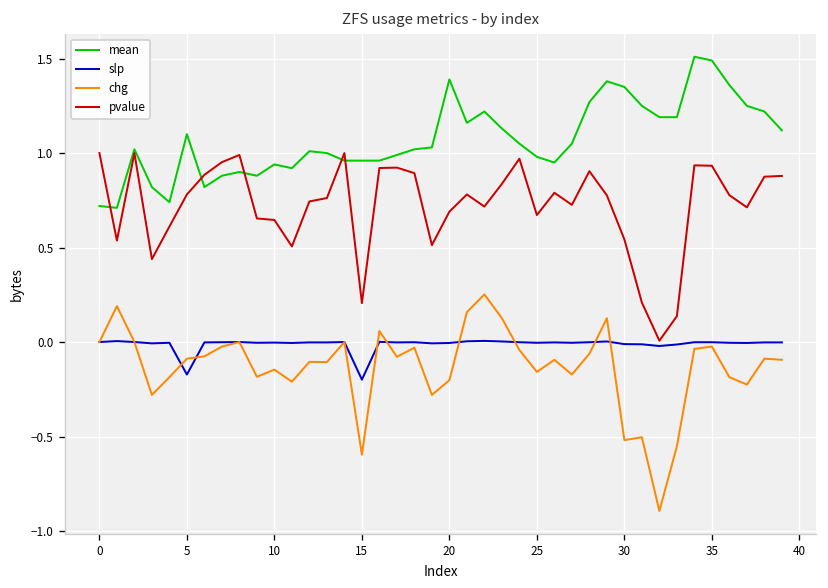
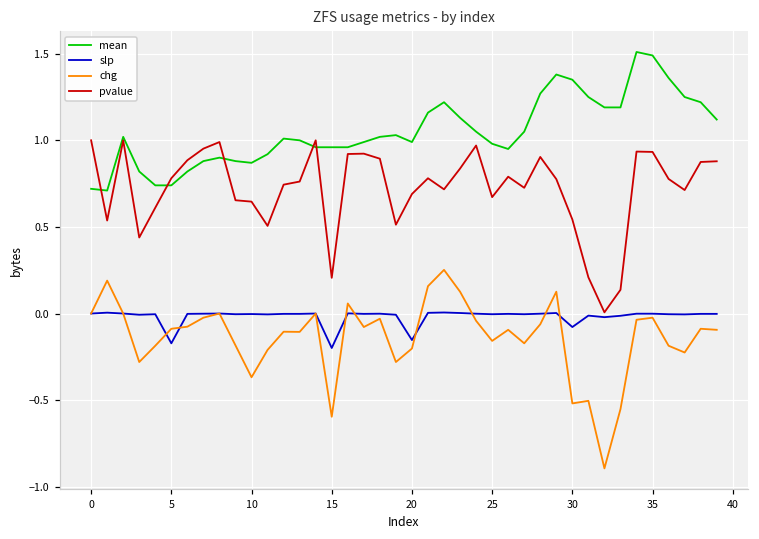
  {
    "mean": {
      "0": 0.72,
-     "5": 1.10,
-     "10": 0.94,
+     "5": 0.74,
+     "10": 0.87,
      "15": 0.96,
-     "20": 1.39,
+     "20": 0.99,
      "25": 0.98,
      "30": 1.35,
      "35": 1.49
    },
    "slp": {
      "5": -0.17,
      "10": 0.00,
      "15": -0.20,
-     "20": -0.01,
+     "20": -0.15,
      "25": 0.00,
-     "30": -0.01,
+     "30": -0.08,
      "35": 0.00
    },
    "chg": {
      "5": -0.09,
-     "10": -0.15,
+     "10": -0.37,
      "15": -0.60,
      "20": -0.20,
      "25": -0.16,
      "30": -0.52,
      "35": -0.02
    },
    "pvalue": {
      "0": 1.00,
      "5": 0.78,
      "10": 0.65,
      "15": 0.21,
      "20": 0.69,
      "25": 0.67,
      "30": 0.54,
      "35": 0.93
    }
  }
